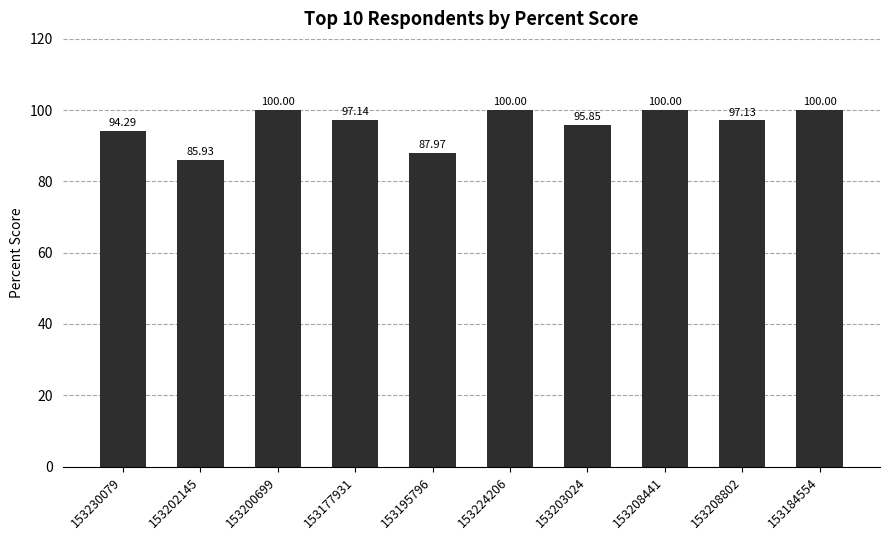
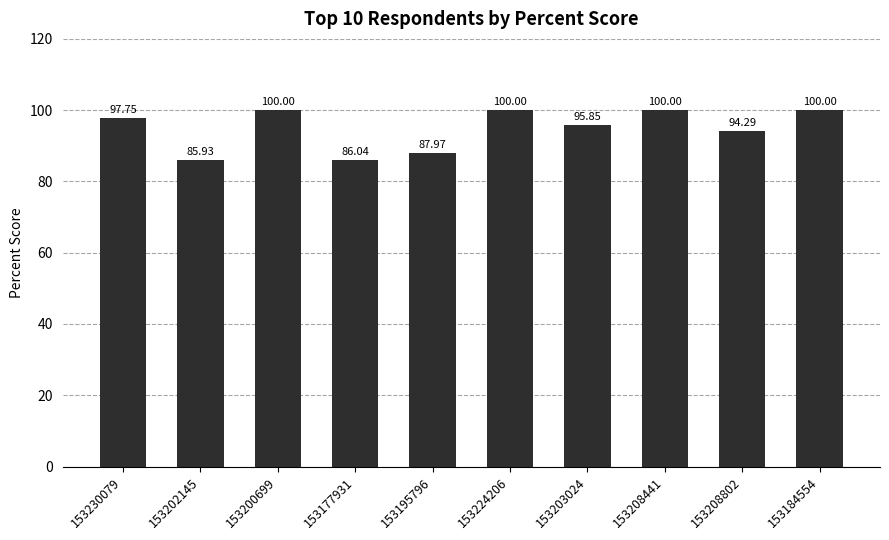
  {
-   "153230079": 94.29,
+   "153230079": 97.75,
    "153202145": 85.93,
    "153200699": 100.00,
-   "153177931": 97.14,
+   "153177931": 86.04,
    "153195796": 87.97,
    "153224206": 100.00,
    "153203024": 95.85,
    "153208441": 100.00,
-   "153208802": 97.13,
+   "153208802": 94.29,
    "153184554": 100.00
  }
